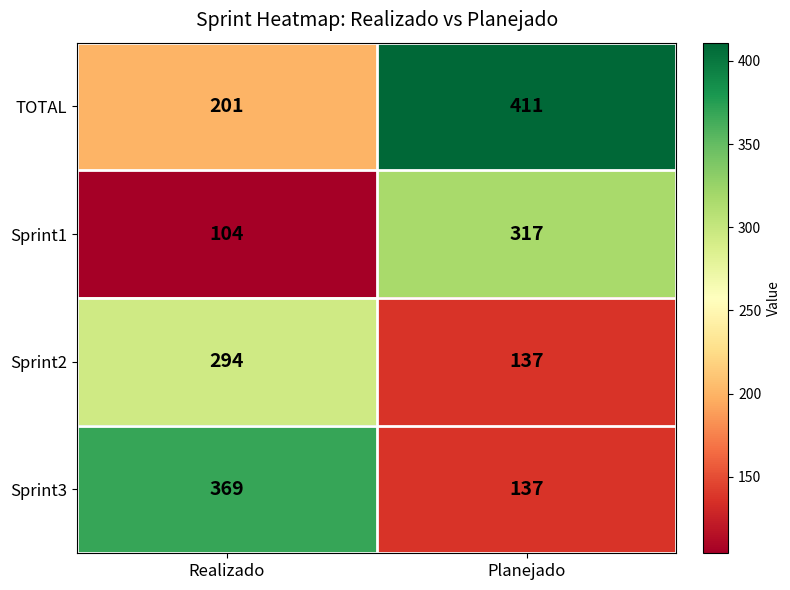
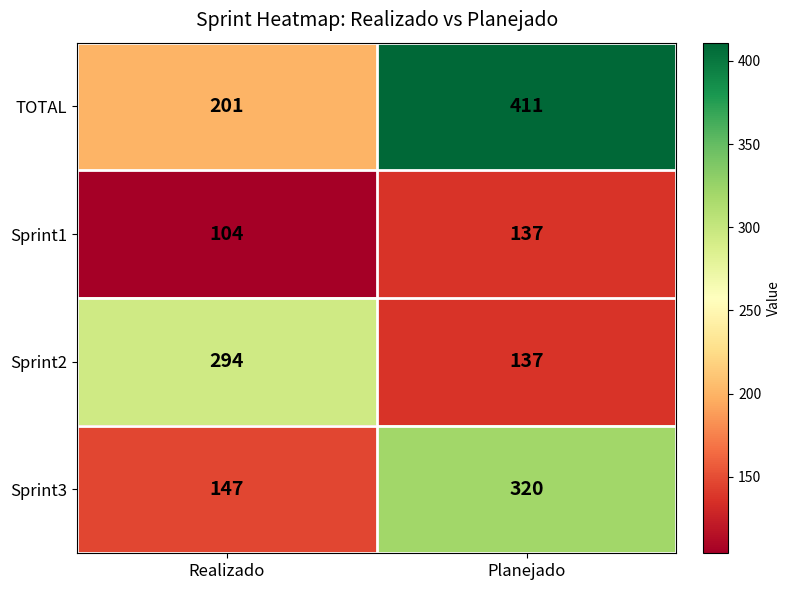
  {
    "TOTAL": {
      "Realizado": 201,
      "Planejado": 411
    },
    "Sprint1": {
      "Realizado": 104,
-     "Planejado": 317
+     "Planejado": 137
    },
    "Sprint2": {
      "Realizado": 294,
      "Planejado": 137
    },
    "Sprint3": {
-     "Realizado": 369,
-     "Planejado": 137
+     "Realizado": 147,
+     "Planejado": 320
    }
  }
